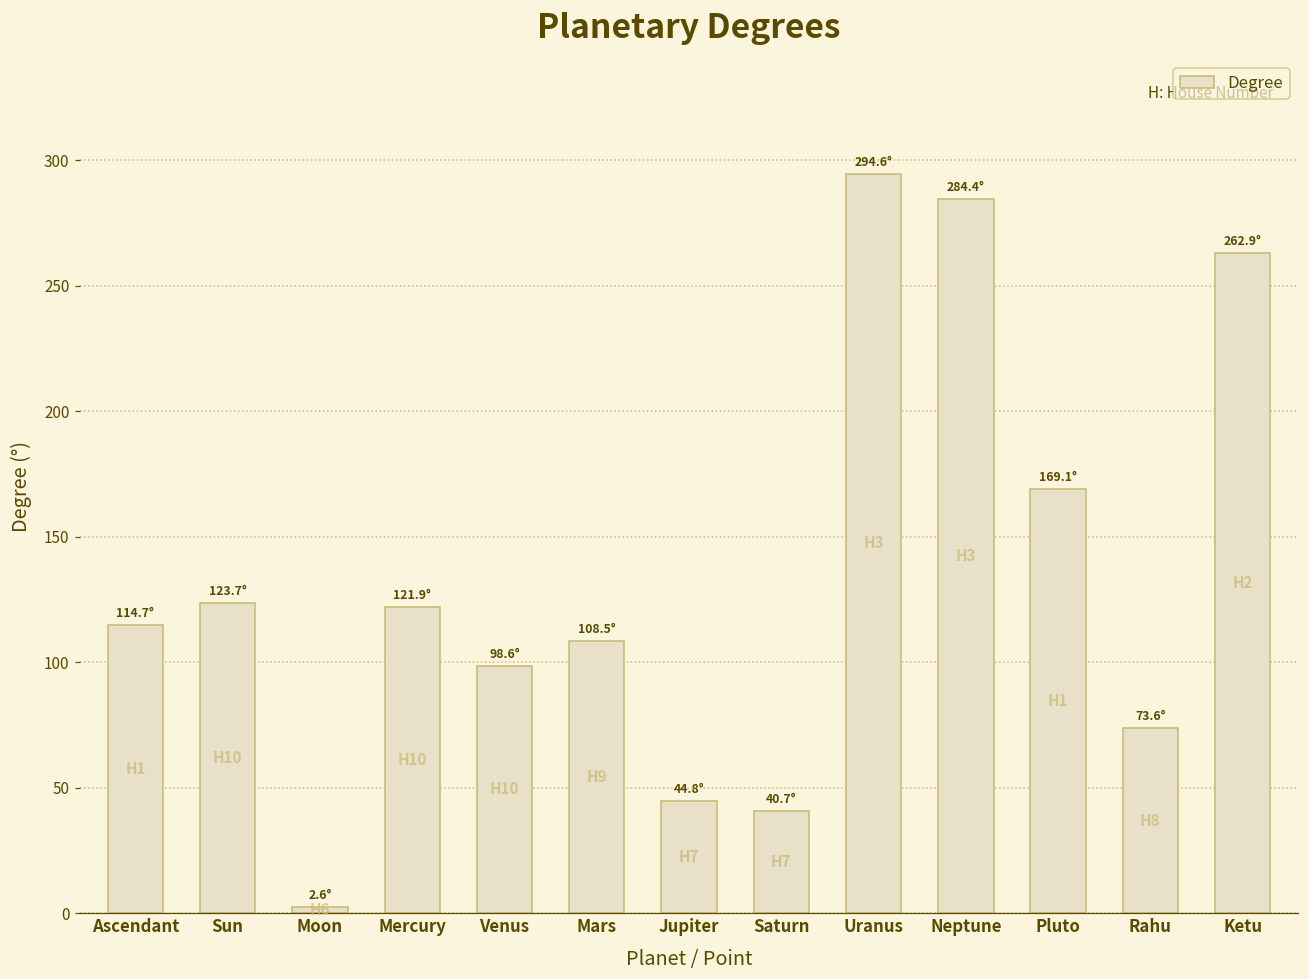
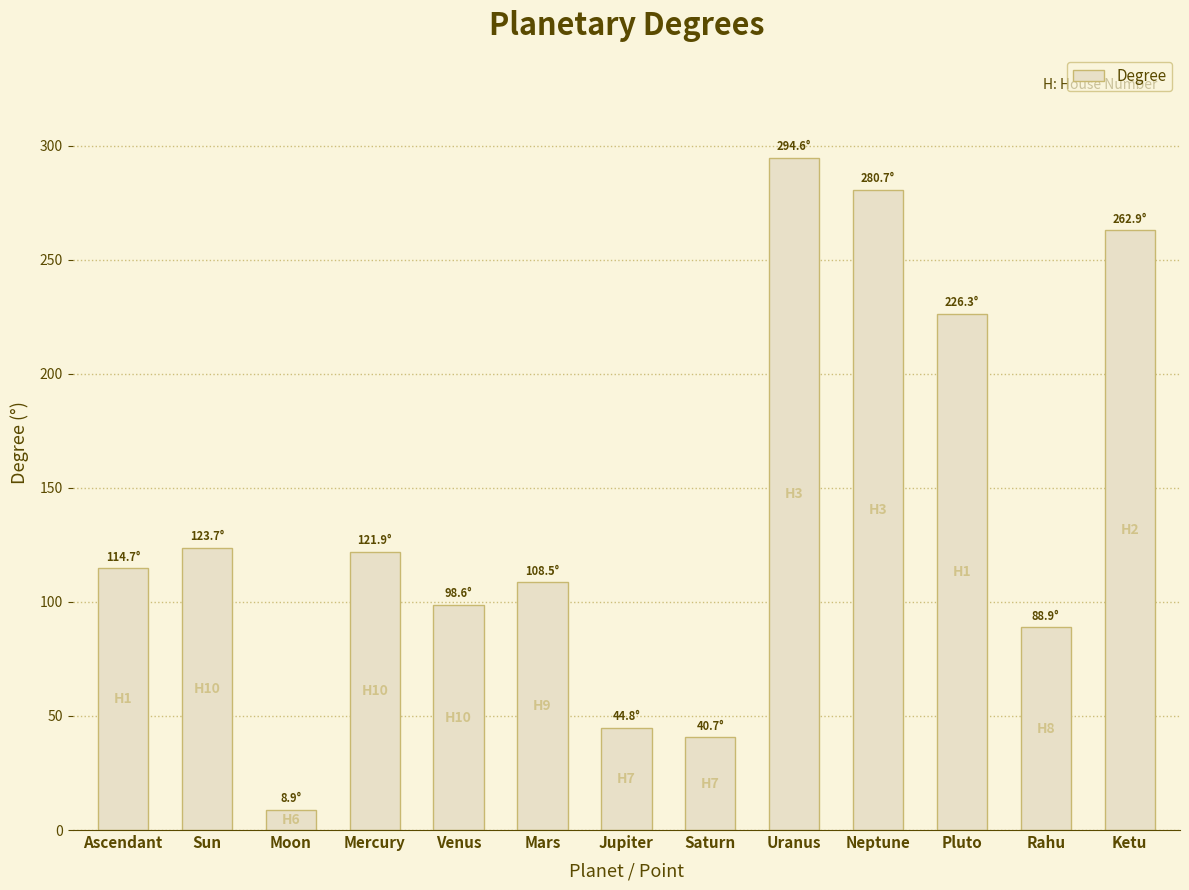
  {
    "Ascendant": "114.7°",
    "Sun": "123.7°",
-   "Moon": "2.6°",
+   "Moon": "8.9°",
    "Mercury": "121.9°",
    "Venus": "98.6°",
    "Mars": "108.5°",
    "Jupiter": "44.8°",
    "Saturn": "40.7°",
    "Uranus": "294.6°",
-   "Neptune": "284.4°",
-   "Pluto": "169.1°",
-   "Rahu": "73.6°",
+   "Neptune": "280.7°",
+   "Pluto": "226.3°",
+   "Rahu": "88.9°",
    "Ketu": "262.9°"
  }
